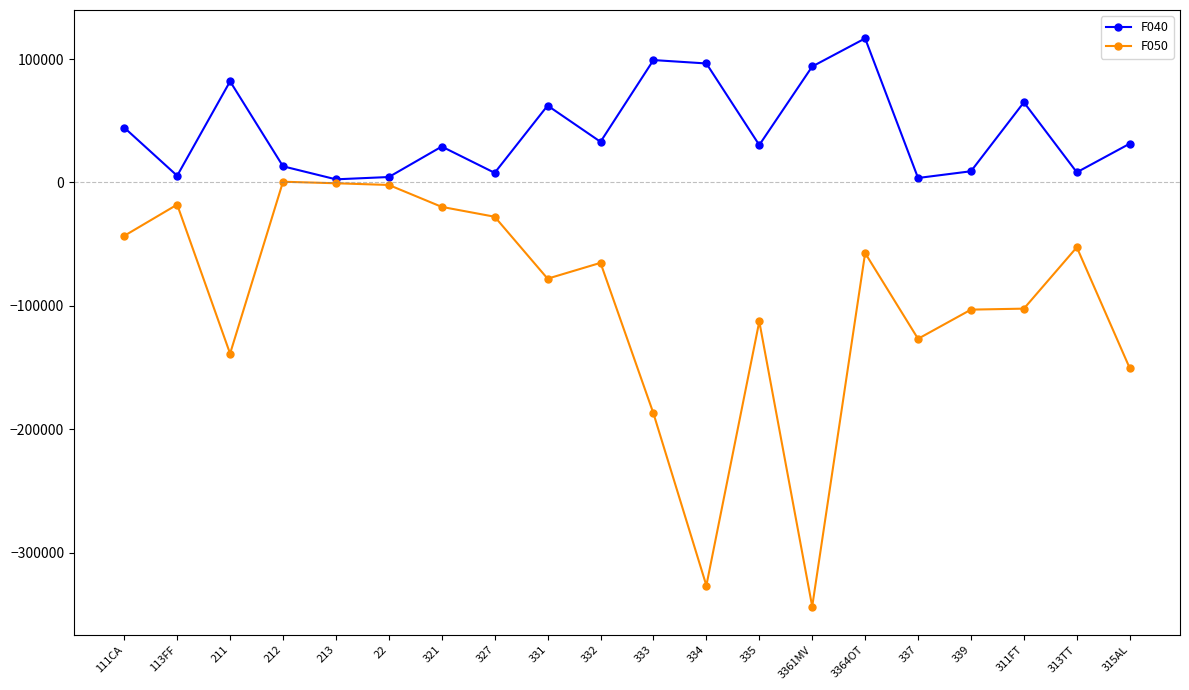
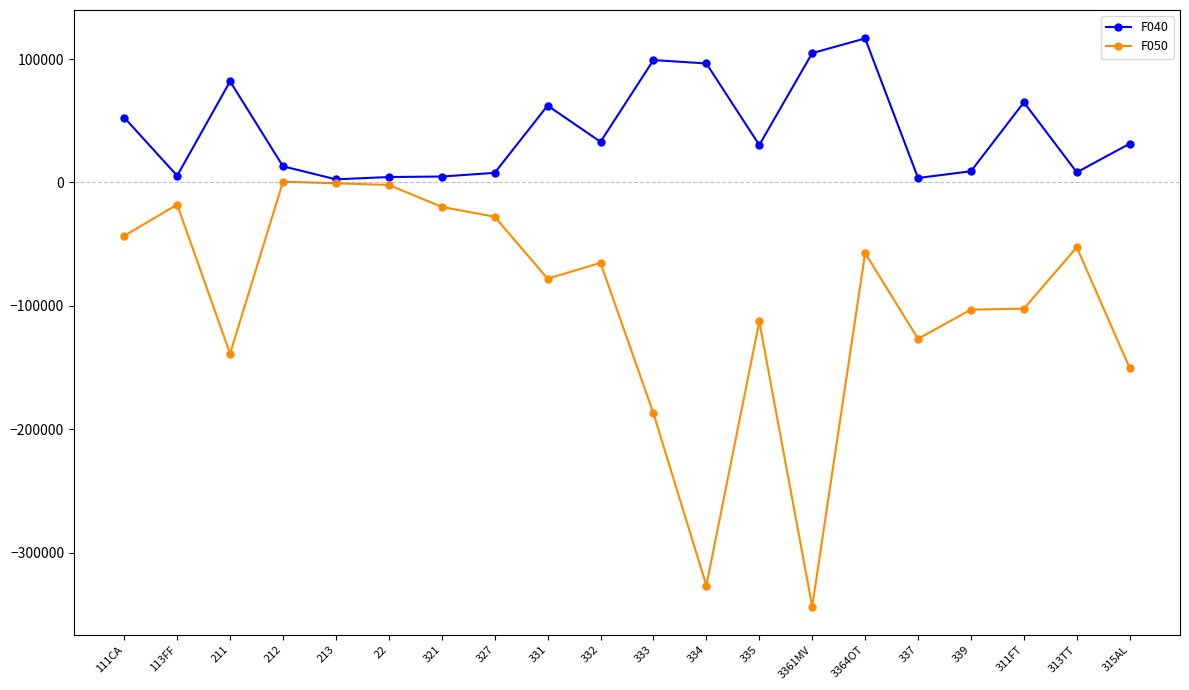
  {
    "F040": {
-     "111CA": 44000,
+     "111CA": 53000,
      "113FF": 5000,
      "211": 82000,
      "212": 13000,
      "213": 2000,
      "22": 4000,
-     "321": 29000,
+     "321": 5000,
      "327": 8000,
      "331": 62000,
      "332": 33000,
      "333": 99000,
      "334": 96000,
      "335": 30000,
-     "3361MV": 94000,
+     "3361MV": 105000,
      "3364OT": 117000,
      "337": 4000,
      "339": 9000,
      "311FT": 65000,
      "313TT": 8000,
      "315AL": 31000
    },
    "F050": {
      "111CA": -43000,
      "113FF": -18000,
      "211": -139000,
      "212": 1000,
      "213": -1000,
      "22": -2000,
      "321": -20000,
      "327": -28000,
      "331": -78000,
      "332": -65000,
      "333": -187000,
      "334": -327000,
      "335": -113000,
      "3361MV": -344000,
      "3364OT": -57000,
      "337": -127000,
      "339": -103000,
      "311FT": -102000,
      "313TT": -53000,
      "315AL": -151000
    }
  }
